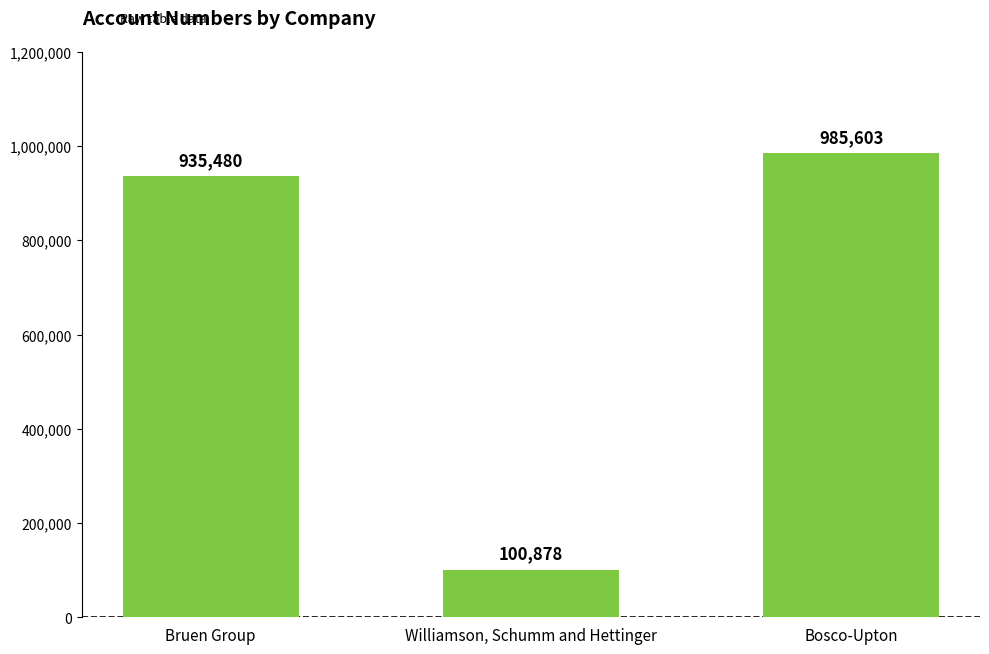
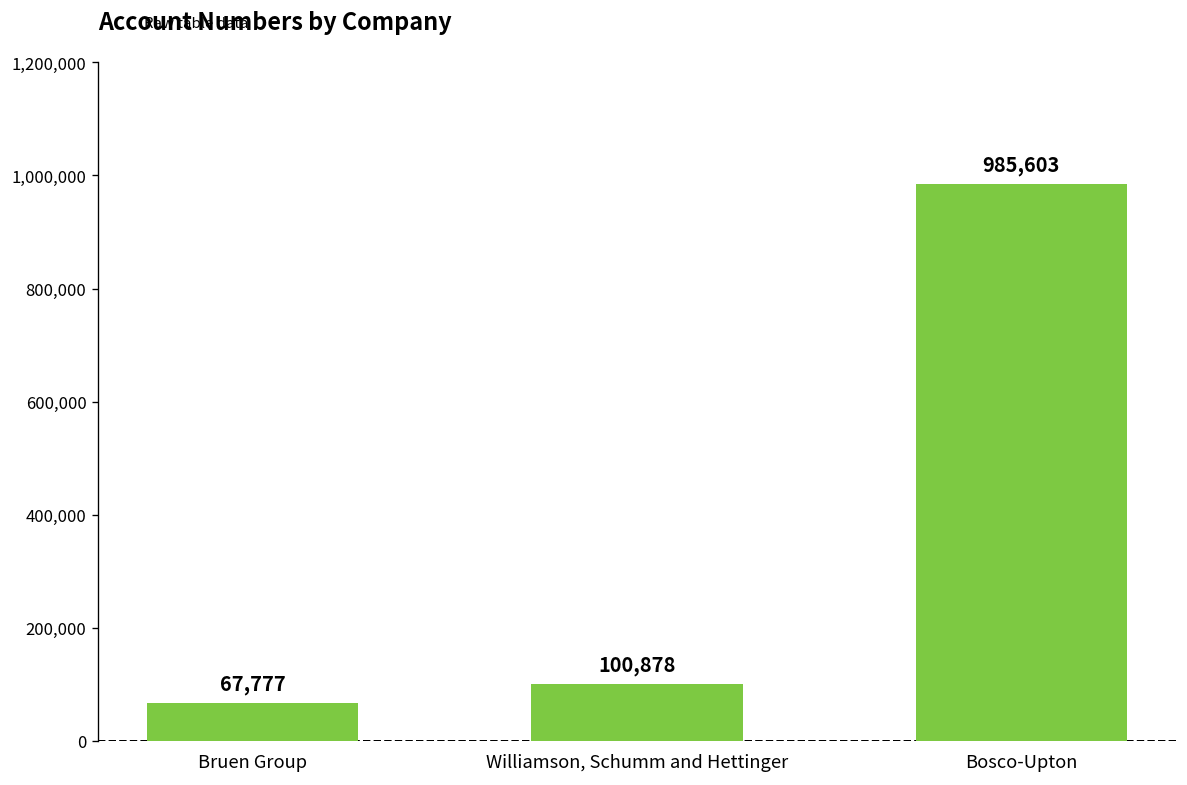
  {
-   "Bruen Group": "935,480",
+   "Bruen Group": "67,777",
    "Williamson, Schumm and Hettinger": "100,878",
    "Bosco-Upton": "985,603"
  }
